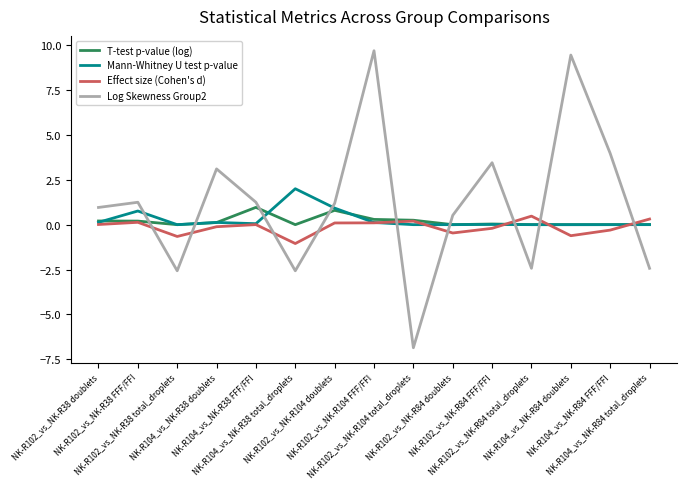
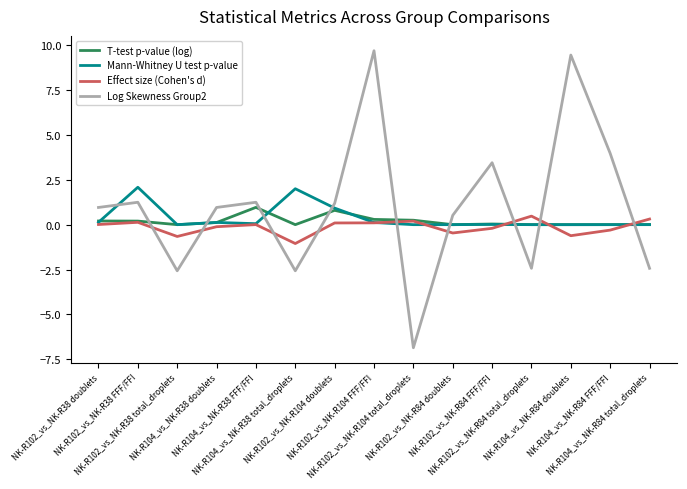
  {
    "T-test p-value (log)": {
      "NK-R104_vs_NK-R38 FFF/FFI": 1.0,
      "NK-R104_vs_NK-R38 total_droplets": 0.0,
      "NK-R102_vs_NK-R104 FFF/FFI": 0.3
    },
    "Mann-Whitney U test p-value": {
-     "NK-R102_vs_NK-R38 FFF/FFI": 0.8,
+     "NK-R102_vs_NK-R38 FFF/FFI": 2.1,
      "NK-R104_vs_NK-R38 total_droplets": 2.0,
      "NK-R102_vs_NK-R104 total_droplets": 0.0
    },
    "Effect size (Cohen's d)": {
      "NK-R102_vs_NK-R38 total_droplets": -0.7,
      "NK-R104_vs_NK-R38 doublets": -0.1,
      "NK-R104_vs_NK-R38 total_droplets": -1.1,
      "NK-R102_vs_NK-R104 doublets": 0.1,
      "NK-R102_vs_NK-R84 doublets": -0.5,
      "NK-R102_vs_NK-R84 FFF/FFI": -0.2,
      "NK-R102_vs_NK-R84 total_droplets": 0.5,
      "NK-R104_vs_NK-R84 doublets": -0.6,
      "NK-R104_vs_NK-R84 FFF/FFI": -0.3,
      "NK-R104_vs_NK-R84 total_droplets": 0.3
    },
    "Log Skewness Group2": {
      "NK-R102_vs_NK-R38 doublets": 1.0,
      "NK-R102_vs_NK-R38 FFF/FFI": 1.2,
      "NK-R102_vs_NK-R38 total_droplets": -2.6,
-     "NK-R104_vs_NK-R38 doublets": 3.1,
+     "NK-R104_vs_NK-R38 doublets": 1.0,
      "NK-R104_vs_NK-R38 FFF/FFI": 1.2,
      "NK-R104_vs_NK-R38 total_droplets": -2.6,
      "NK-R102_vs_NK-R104 doublets": 1.2,
      "NK-R102_vs_NK-R104 FFF/FFI": 9.7,
      "NK-R102_vs_NK-R104 total_droplets": -6.9,
      "NK-R102_vs_NK-R84 doublets": 0.5,
      "NK-R102_vs_NK-R84 FFF/FFI": 3.4,
      "NK-R102_vs_NK-R84 total_droplets": -2.4,
      "NK-R104_vs_NK-R84 doublets": 9.4,
      "NK-R104_vs_NK-R84 FFF/FFI": 4.0,
      "NK-R104_vs_NK-R84 total_droplets": -2.4
    }
  }
